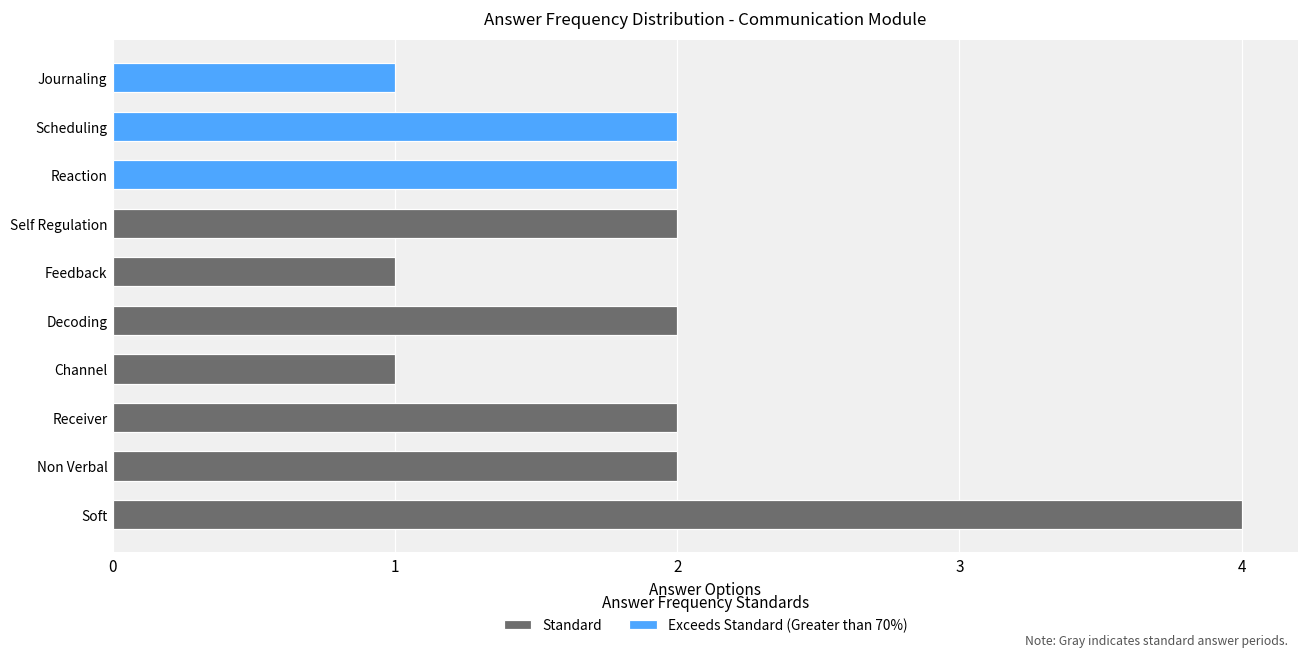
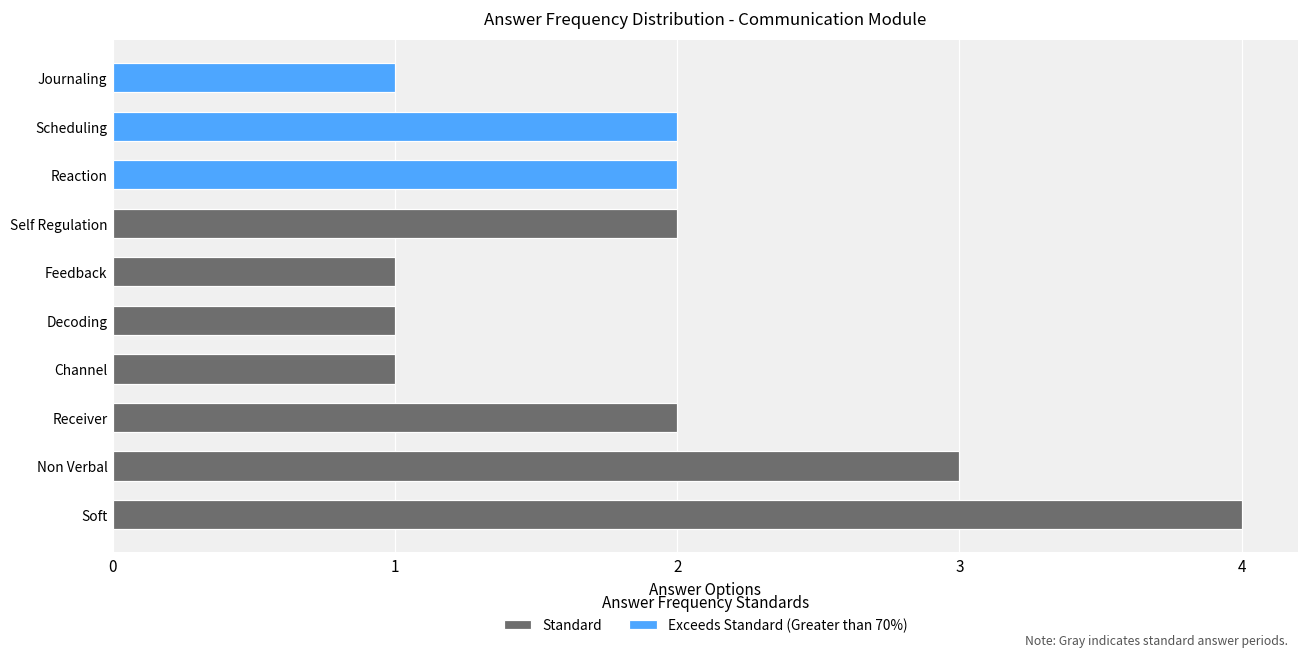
  {
    "Standard": {
      "Self Regulation": 2,
      "Feedback": 1,
-     "Decoding": 2,
+     "Decoding": 1,
      "Channel": 1,
      "Receiver": 2,
-     "Non Verbal": 2,
+     "Non Verbal": 3,
      "Soft": 4
    },
    "Exceeds Standard (Greater than 70%)": {
      "Journaling": 1,
      "Scheduling": 2,
      "Reaction": 2
    }
  }
